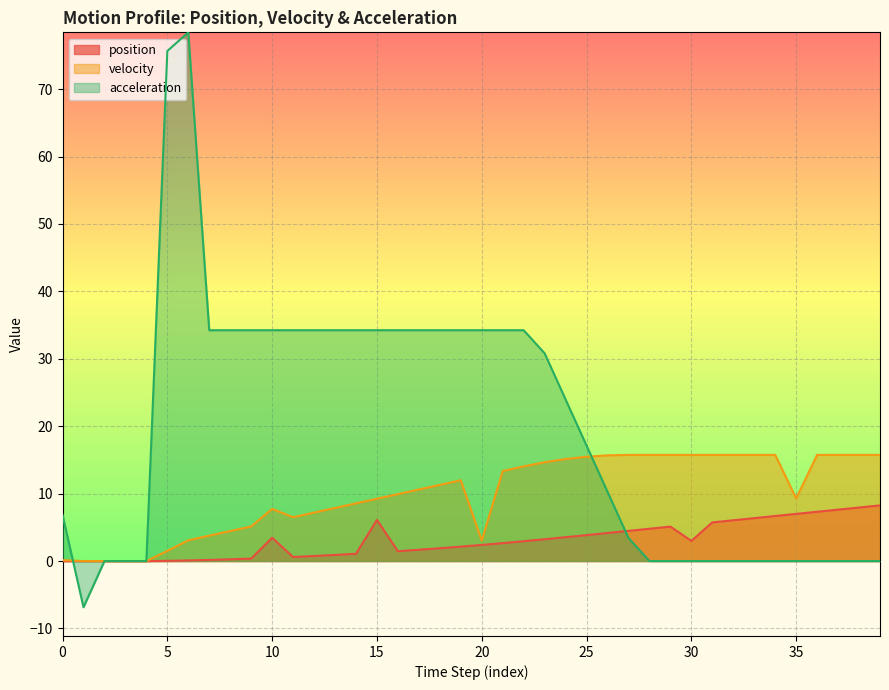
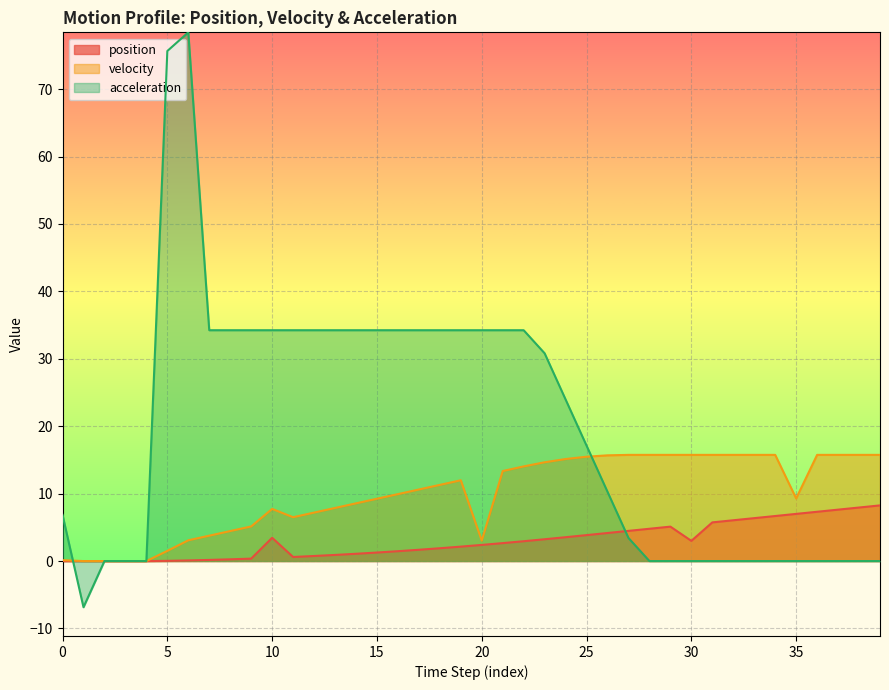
  {
    "position": {
      "5": 0,
      "10": 3,
-     "15": 6,
+     "15": 1,
      "20": 2,
      "25": 4,
      "30": 3,
      "35": 7
    },
    "velocity": {
      "5": 2,
      "10": 8,
      "15": 9,
      "20": 3,
      "25": 15,
      "30": 16,
      "35": 9
    }
  }
